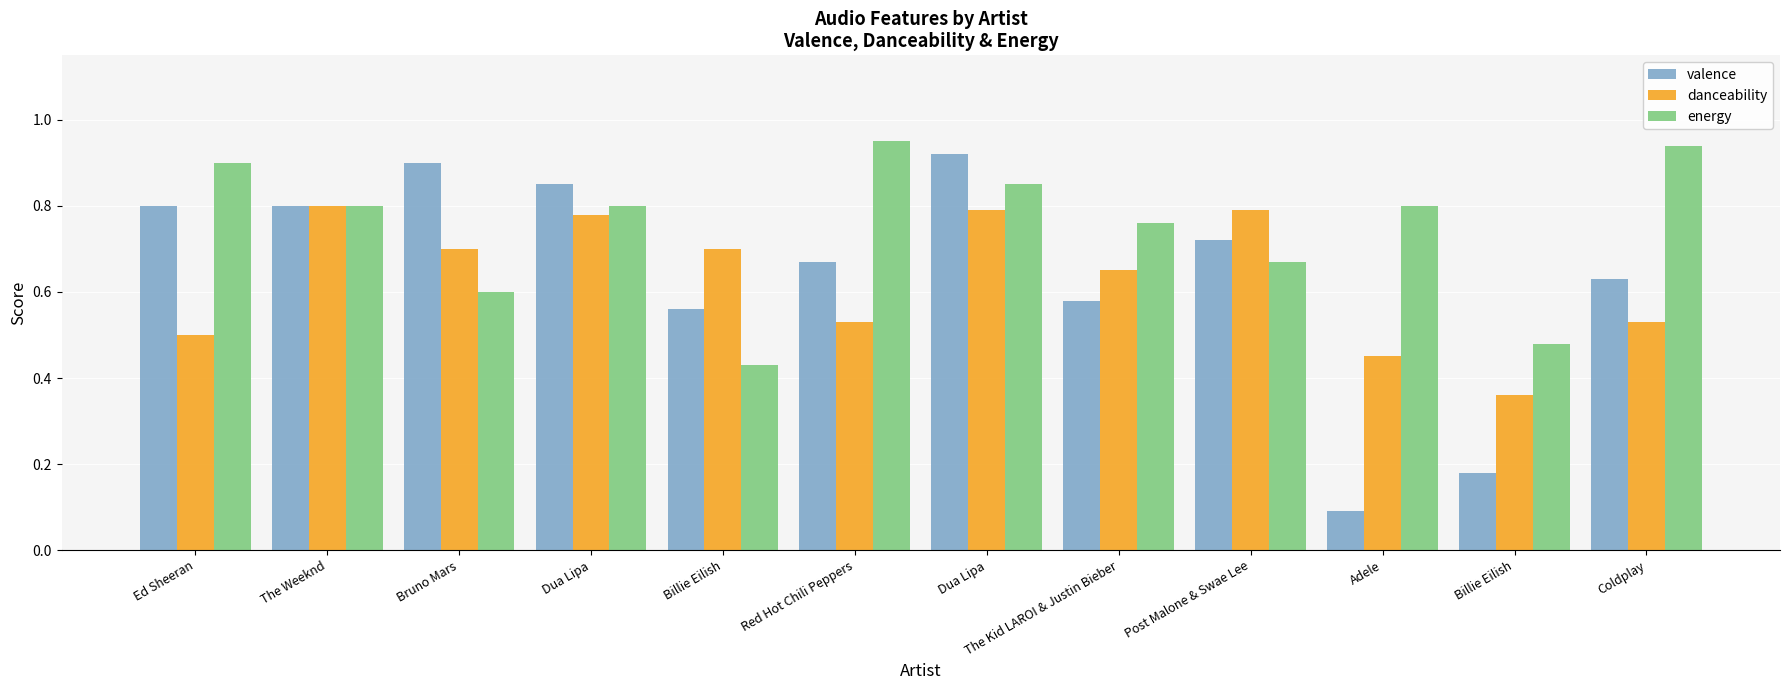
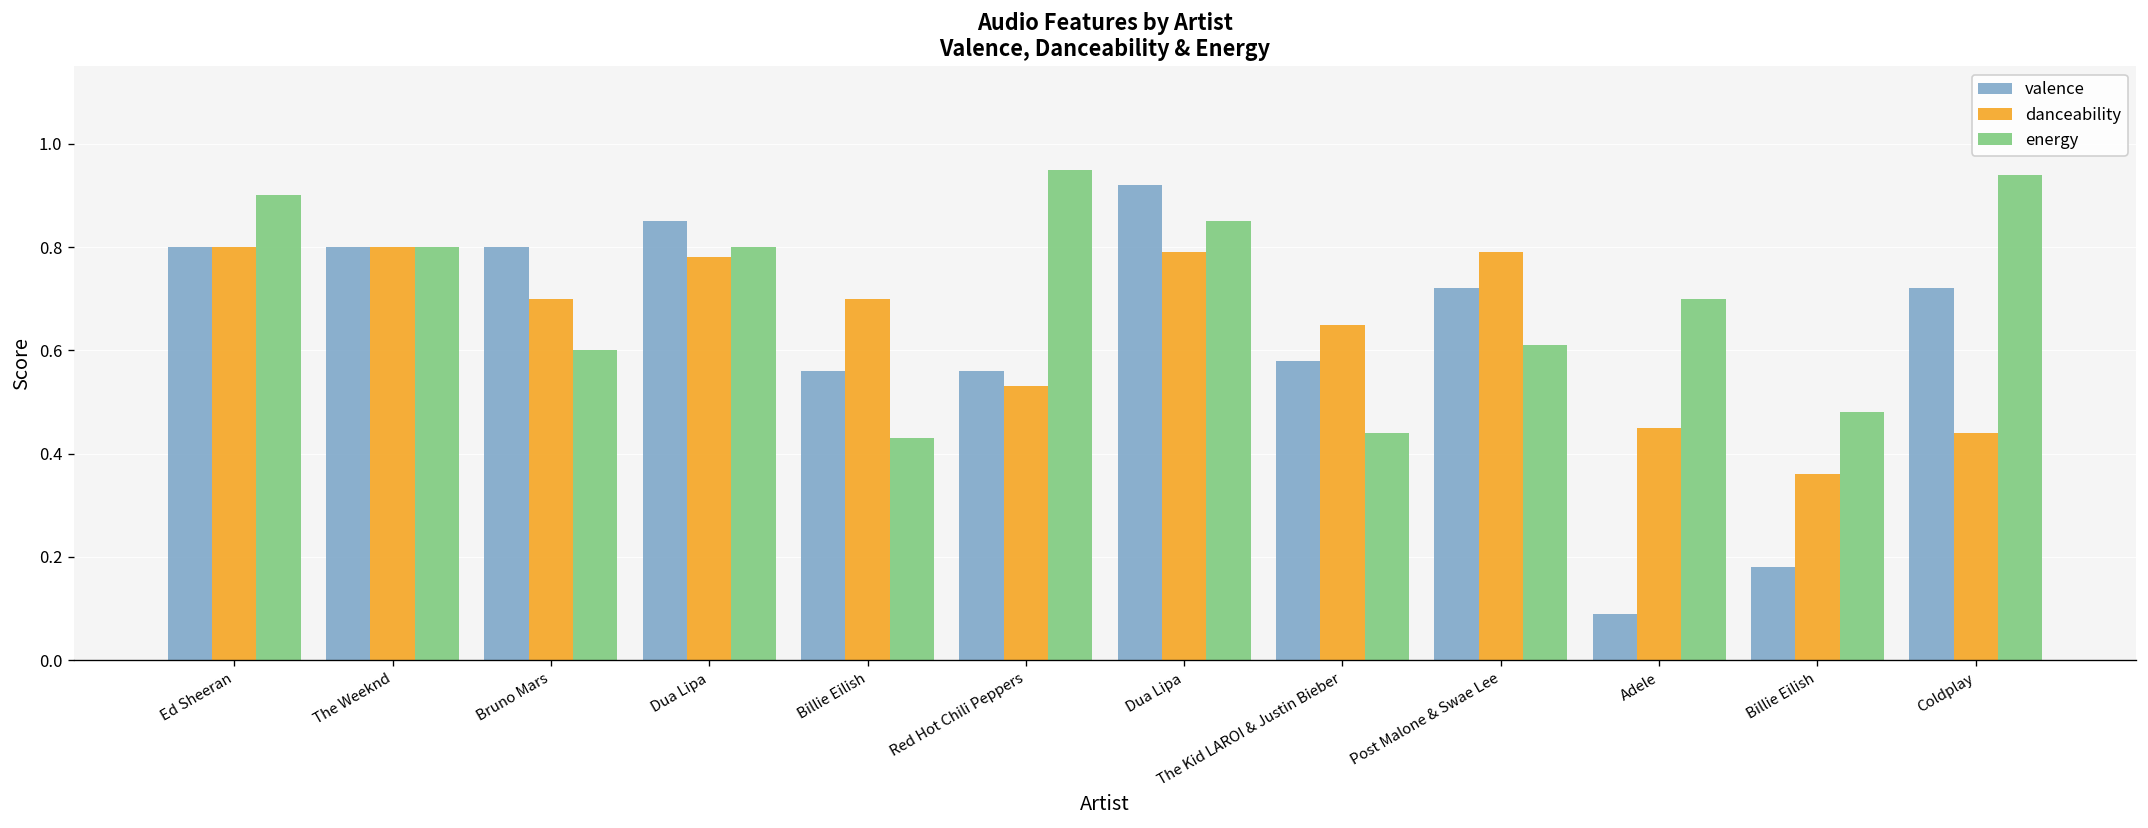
  {
    "valence": {
      "Ed Sheeran": 0.80,
      "The Weeknd": 0.80,
-     "Bruno Mars": 0.9,
-     "Red Hot Chili Peppers": 0.67,
+     "Bruno Mars": 0.8,
+     "Red Hot Chili Peppers": 0.56,
      "The Kid LAROI & Justin Bieber": 0.58,
      "Post Malone & Swae Lee": 0.72,
      "Adele": 0.09,
-     "Coldplay": 0.63
+     "Coldplay": 0.72
    },
    "danceability": {
-     "Ed Sheeran": 0.5,
+     "Ed Sheeran": 0.8,
      "The Weeknd": 0.80,
      "Bruno Mars": 0.70,
      "Red Hot Chili Peppers": 0.53,
      "The Kid LAROI & Justin Bieber": 0.65,
      "Post Malone & Swae Lee": 0.79,
      "Adele": 0.45,
-     "Coldplay": 0.53
+     "Coldplay": 0.44
    },
    "energy": {
      "Ed Sheeran": 0.90,
      "The Weeknd": 0.80,
      "Bruno Mars": 0.60,
      "Red Hot Chili Peppers": 0.95,
-     "The Kid LAROI & Justin Bieber": 0.76,
-     "Post Malone & Swae Lee": 0.67,
-     "Adele": 0.8,
+     "The Kid LAROI & Justin Bieber": 0.44,
+     "Post Malone & Swae Lee": 0.61,
+     "Adele": 0.7,
      "Coldplay": 0.94
    }
  }
